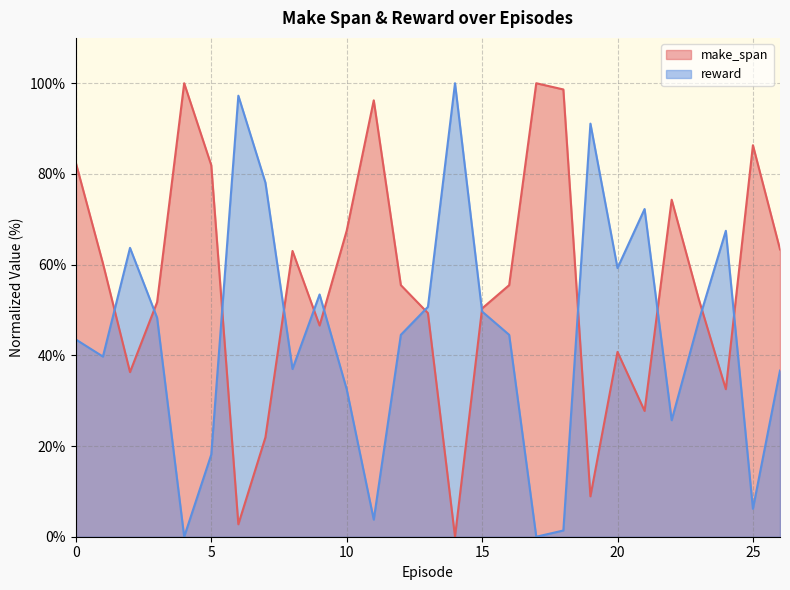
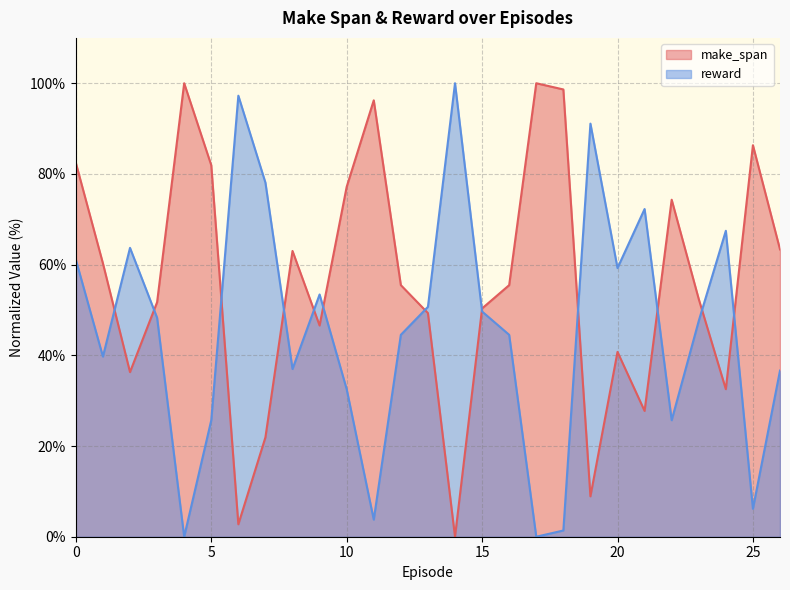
  {
    "make_span": {
      "0": "82%",
      "5": "82%",
-     "10": "67%",
+     "10": "77%",
      "15": "50%",
      "20": "41%",
      "25": "86%"
    },
    "reward": {
-     "0": "43%",
-     "5": "18%",
+     "0": "61%",
+     "5": "26%",
      "10": "33%",
      "15": "50%",
      "20": "59%",
      "25": "6%"
    }
  }
